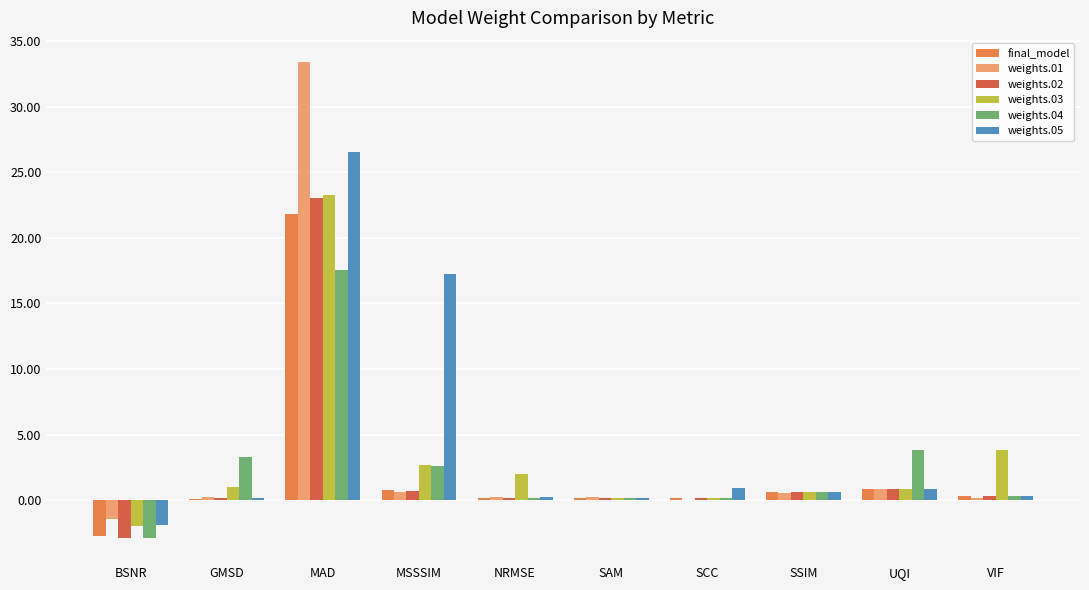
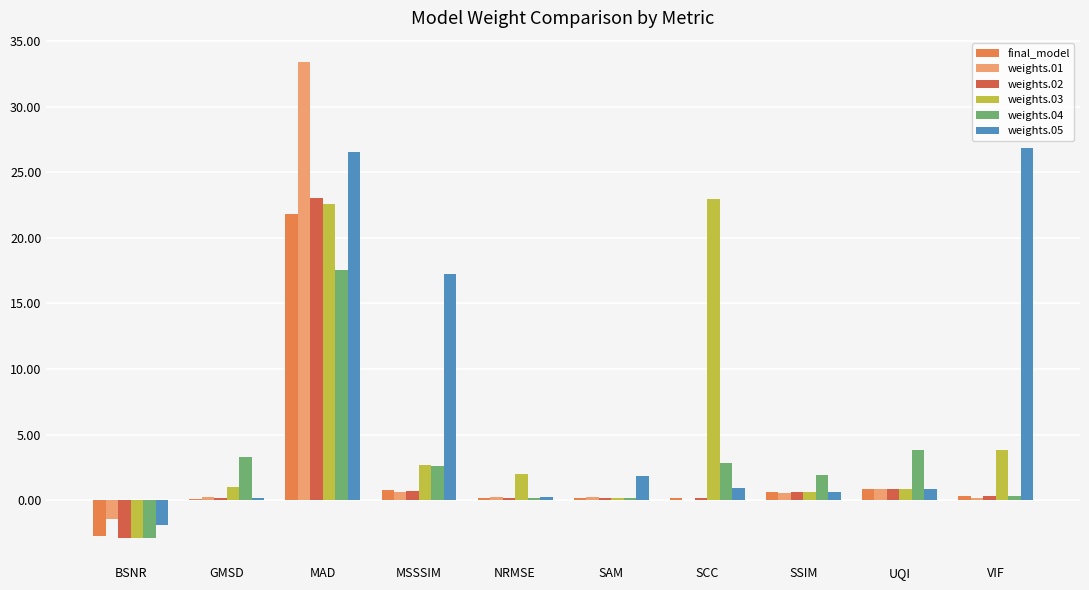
  {
    "weights.03": {
-     "BSNR": -2.0,
+     "BSNR": -2.9,
      "GMSD": 1.0,
-     "MAD": 23.3,
+     "MAD": 22.5,
      "MSSSIM": 2.7,
      "NRMSE": 2.0,
-     "SCC": 0.2,
+     "SCC": 23.0,
      "SSIM": 0.7,
      "UQI": 0.9,
      "VIF": 3.8
    },
    "weights.04": {
      "BSNR": -2.9,
      "GMSD": 3.3,
      "MAD": 17.5,
      "MSSSIM": 2.6,
-     "SCC": 0.2,
-     "SSIM": 0.7,
+     "SCC": 2.9,
+     "SSIM": 1.9,
      "UQI": 3.8,
      "VIF": 0.3
    },
    "weights.05": {
      "BSNR": -1.9,
      "MAD": 26.6,
      "MSSSIM": 17.2,
      "NRMSE": 0.2,
-     "SAM": 0.2,
+     "SAM": 1.8,
      "SCC": 0.9,
      "SSIM": 0.7,
      "UQI": 0.9,
-     "VIF": 0.3
+     "VIF": 26.8
    }
  }
